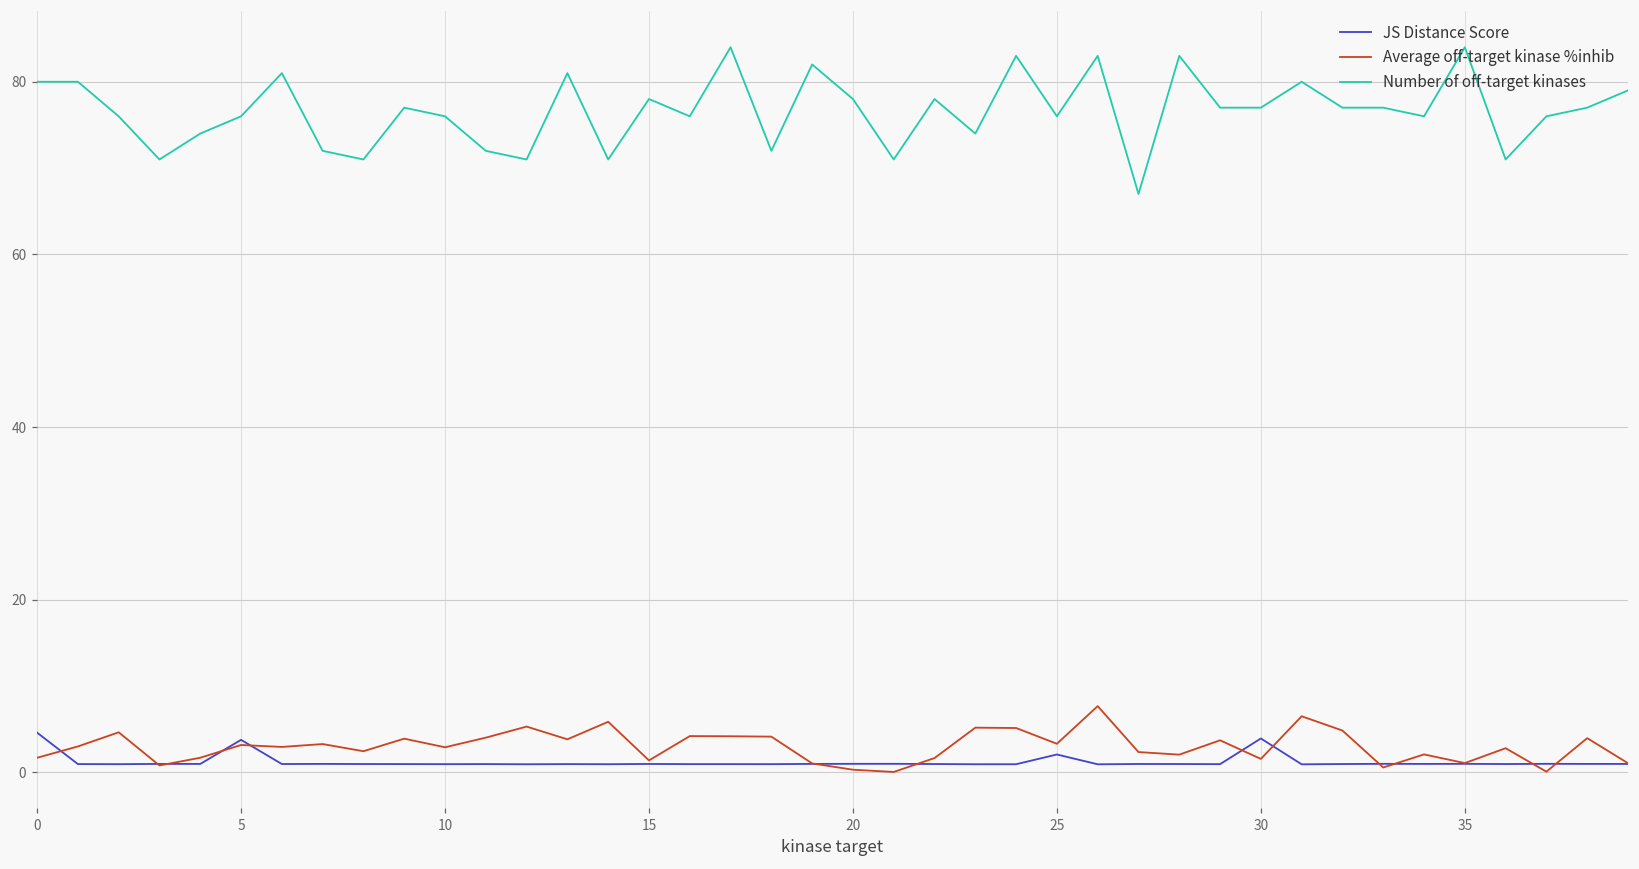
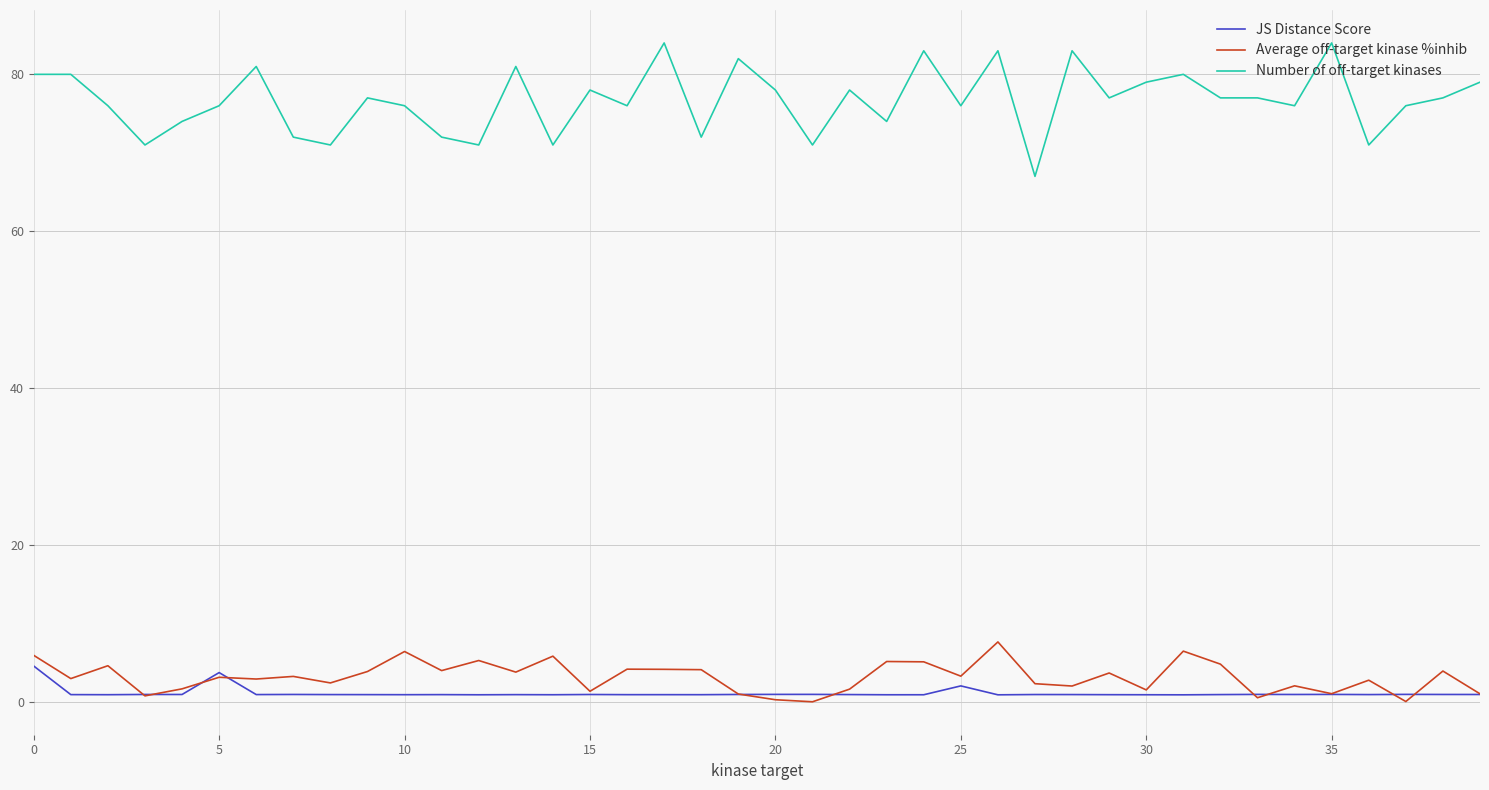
  {
    "JS Distance Score": {
      "0": 5,
      "5": 4,
      "10": 1,
      "15": 1,
      "20": 1,
      "25": 2,
-     "30": 4
+     "30": 1
    },
    "Average off-target kinase %inhib": {
-     "0": 2,
+     "0": 6,
      "5": 3,
-     "10": 3,
+     "10": 6,
      "15": 1,
      "20": 0,
      "25": 3,
      "30": 2
    },
    "Number of off-target kinases": {
      "0": 80,
      "5": 76,
      "10": 76,
      "15": 78,
      "20": 78,
      "25": 76,
-     "30": 77,
+     "30": 79,
      "35": 84
    }
  }
